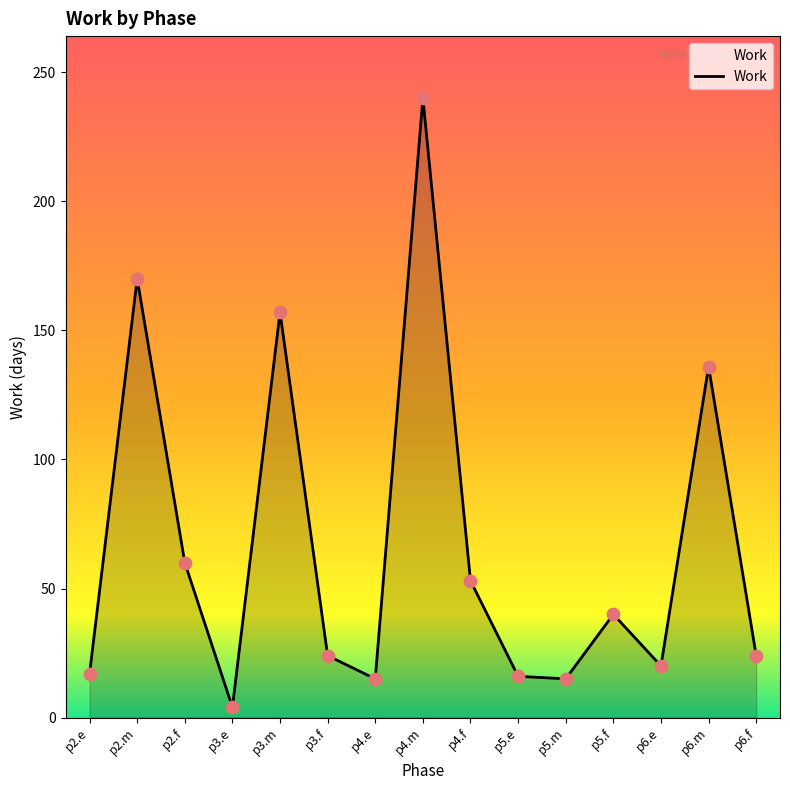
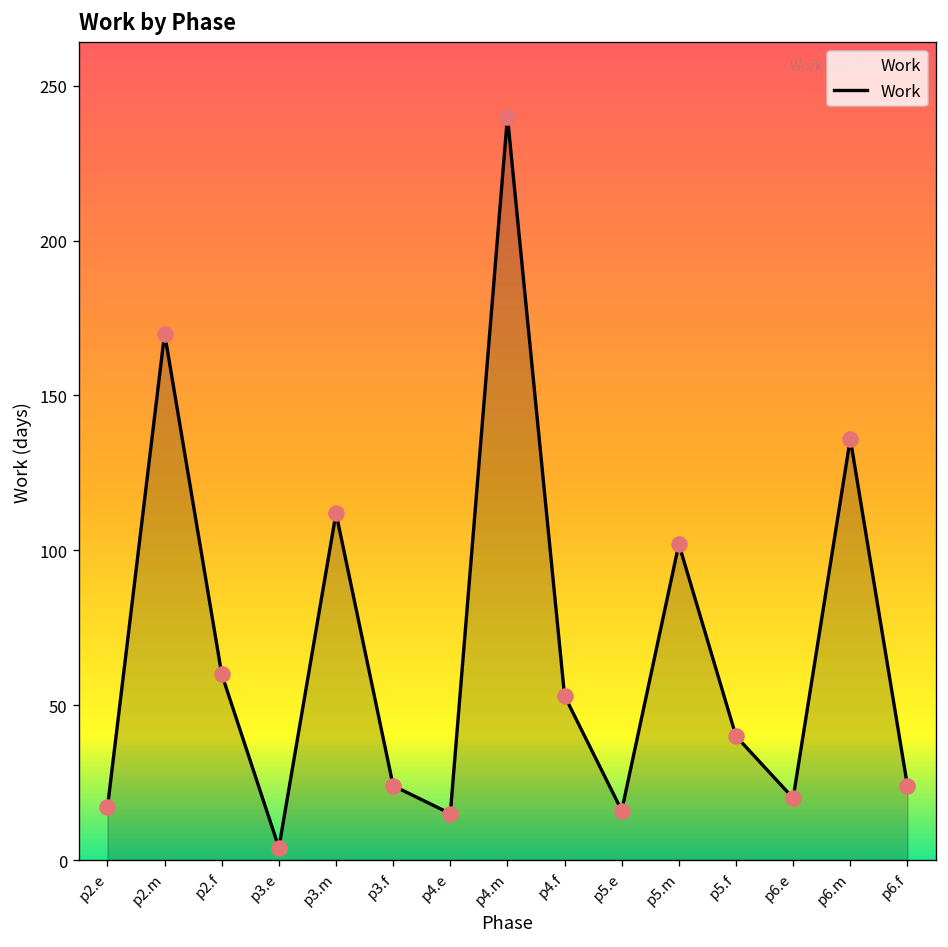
  {
    "p2.e": 17,
    "p2.m": 170,
    "p2.f": 60,
    "p3.e": 4,
-   "p3.m": 157,
+   "p3.m": 112,
    "p3.f": 24,
    "p4.e": 15,
    "p4.m": 240,
    "p4.f": 53,
    "p5.e": 16,
-   "p5.m": 15,
+   "p5.m": 102,
    "p5.f": 40,
    "p6.e": 20,
    "p6.m": 136,
    "p6.f": 24
  }
